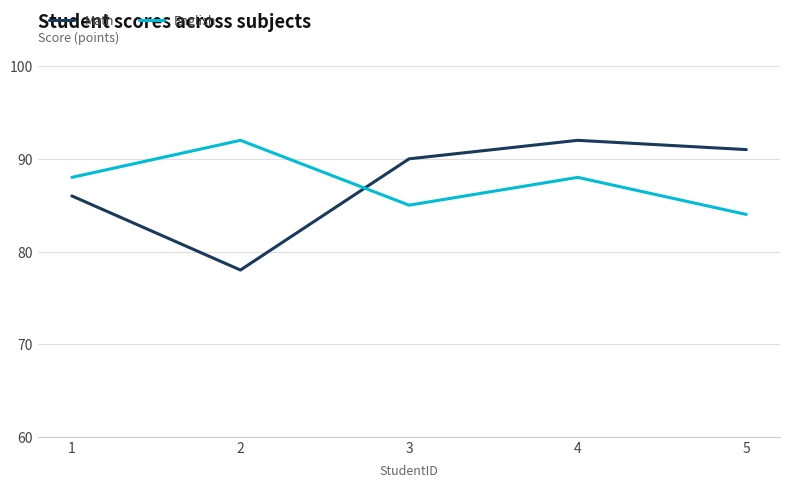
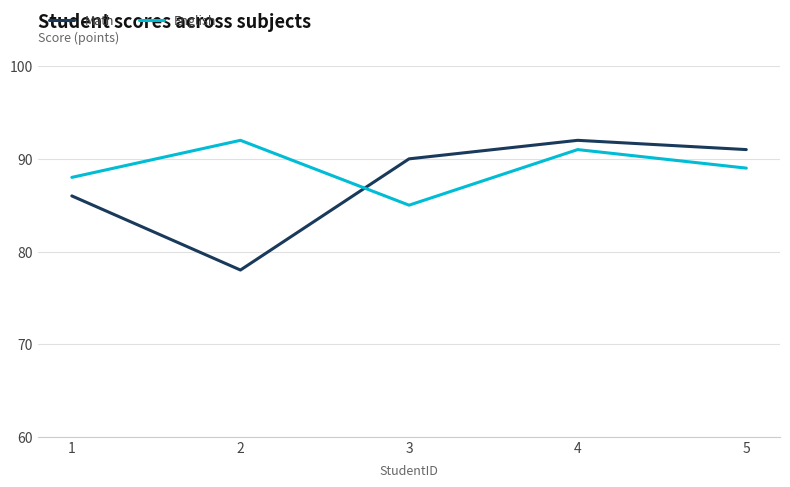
  {
    "Math": {
      "1": 86,
      "2": 78,
      "3": 90,
      "4": 92,
      "5": 91
    },
    "English": {
      "1": 88,
      "2": 92,
      "3": 85,
-     "4": 88,
-     "5": 84
+     "4": 91,
+     "5": 89
    }
  }
